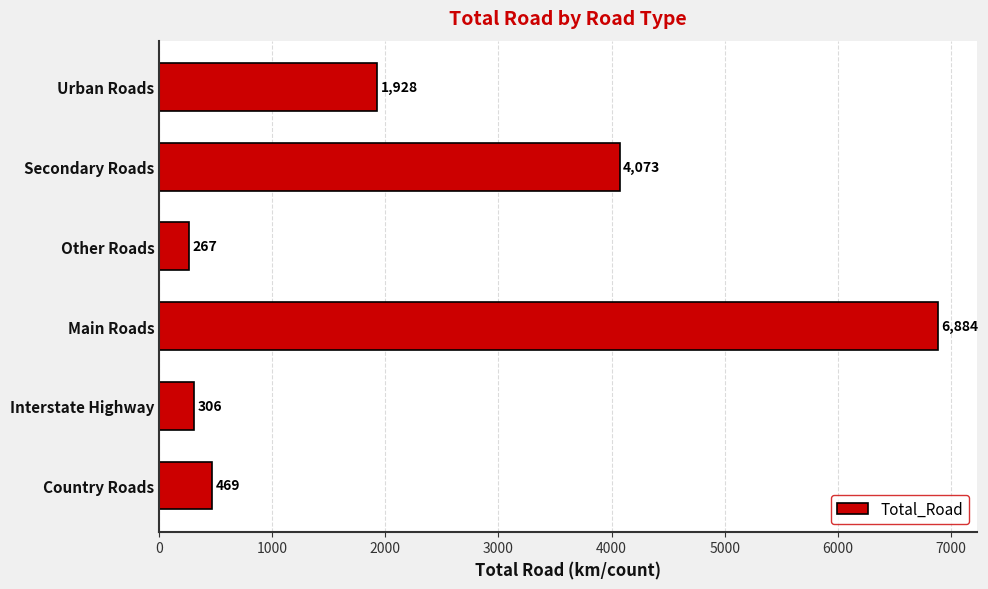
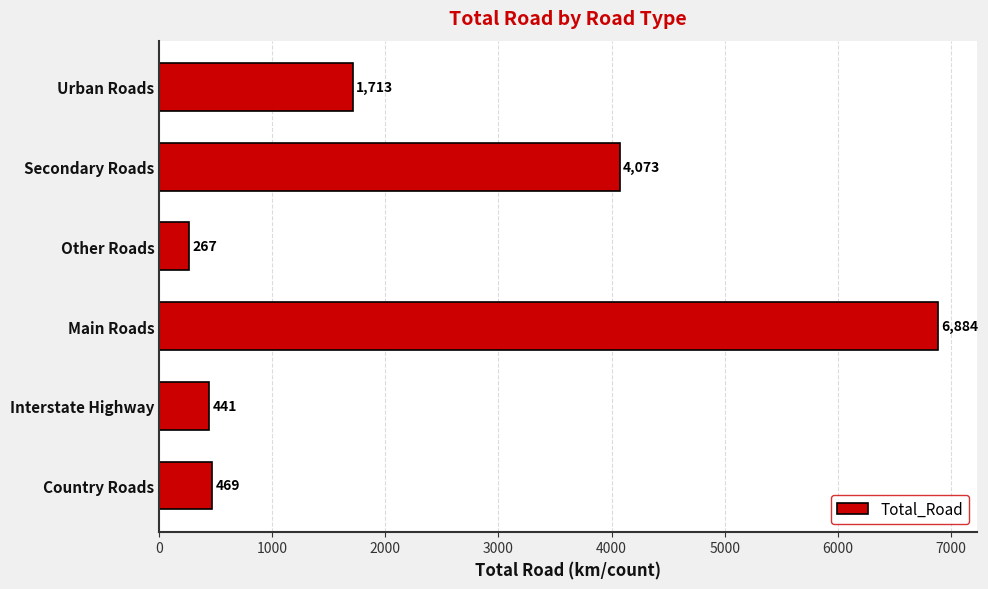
  {
-   "Urban Roads": "1,928",
+   "Urban Roads": "1,713",
    "Secondary Roads": "4,073",
    "Other Roads": "267",
    "Main Roads": "6,884",
-   "Interstate Highway": "306",
+   "Interstate Highway": "441",
    "Country Roads": "469"
  }
